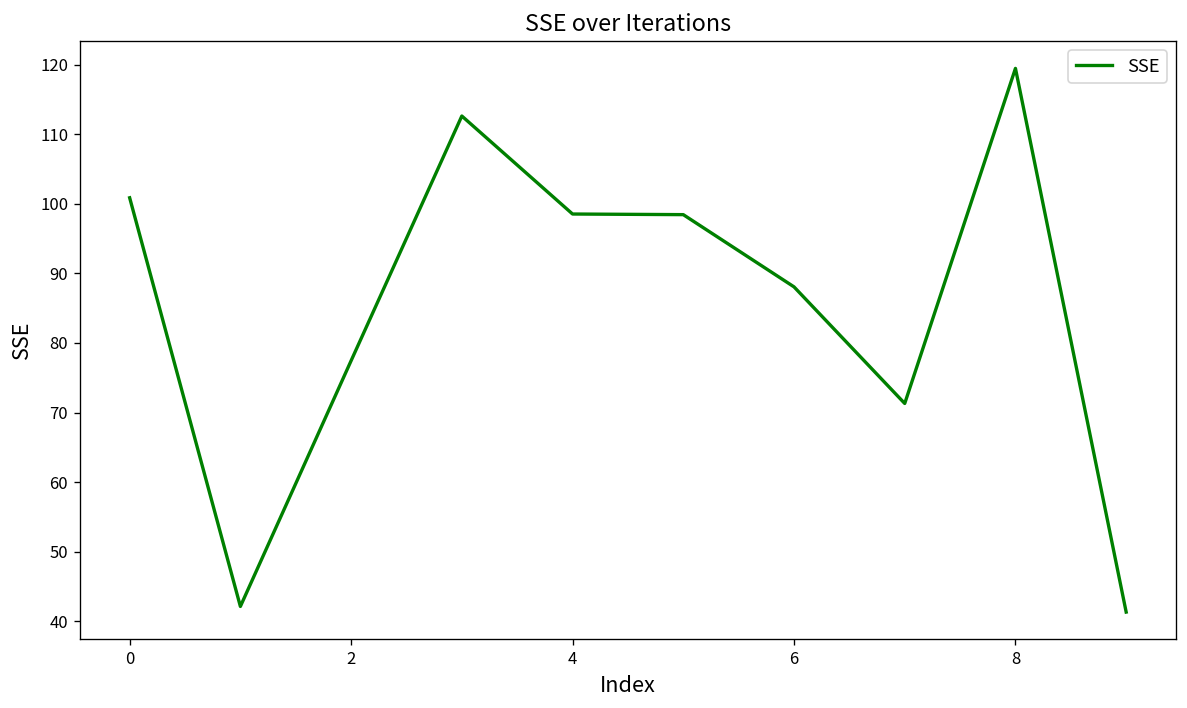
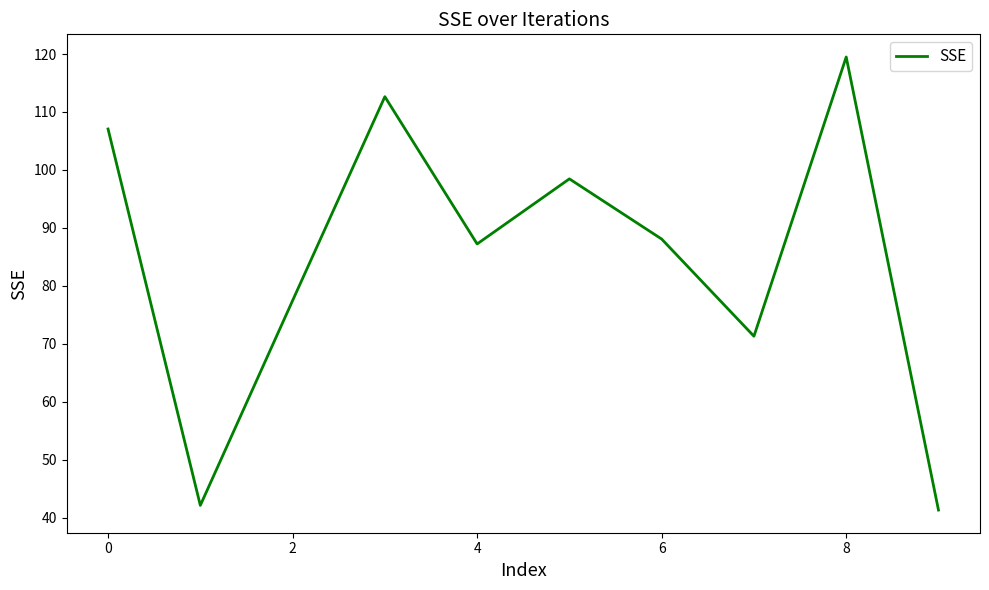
  {
-   "0": 101,
+   "0": 107,
    "2": 77,
-   "4": 99,
+   "4": 87,
    "6": 88,
    "8": 119
  }
